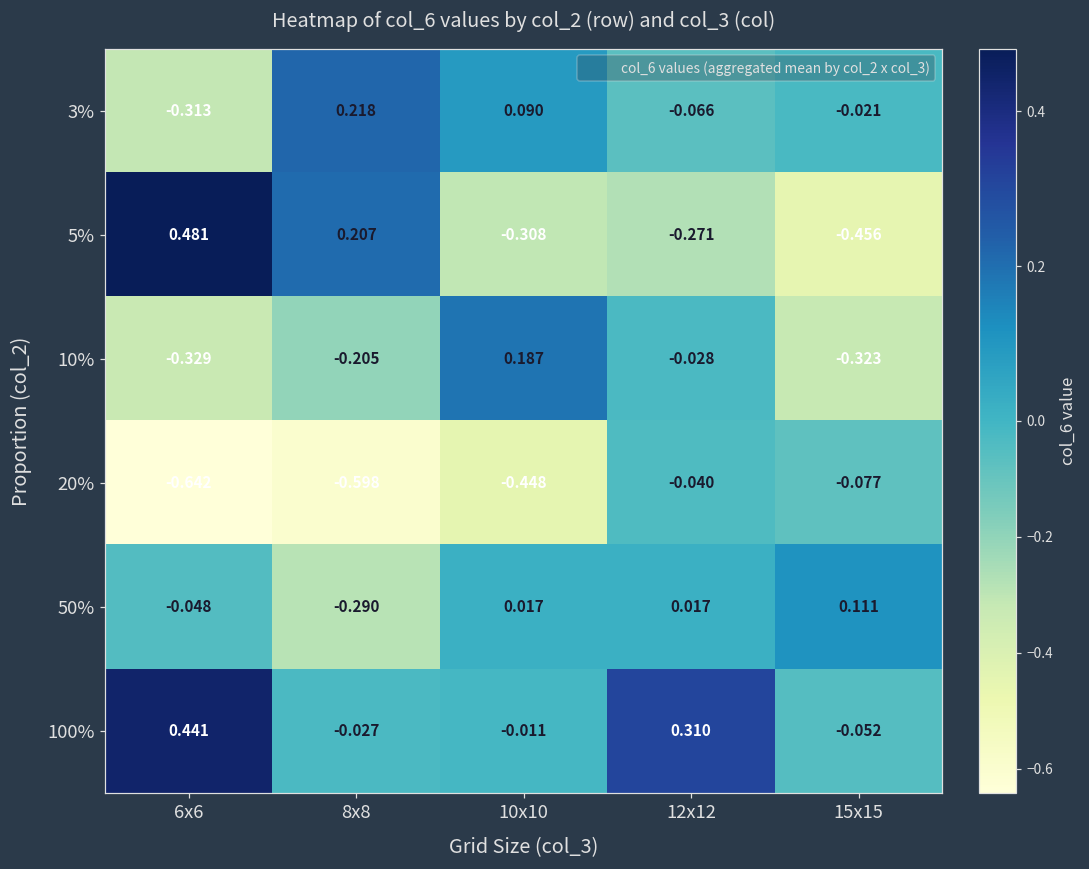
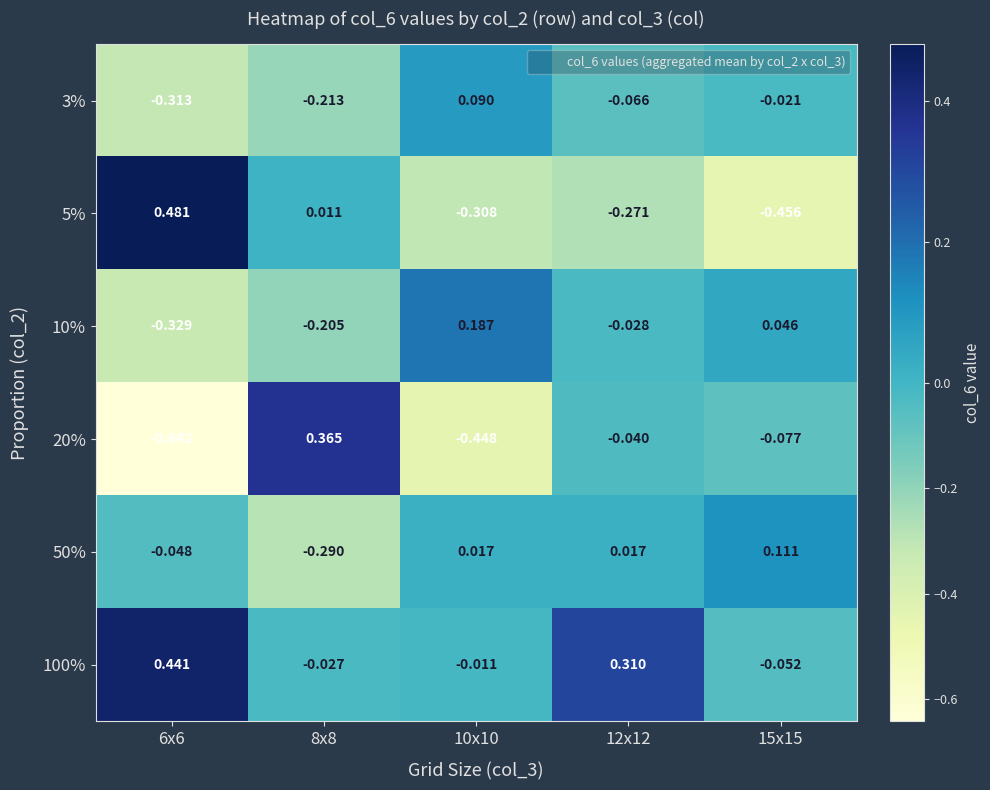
  {
    "3%": {
      "6x6": -0.313,
-     "8x8": 0.218,
+     "8x8": -0.213,
      "10x10": 0.090,
      "12x12": -0.066,
      "15x15": -0.021
    },
    "5%": {
      "6x6": 0.481,
-     "8x8": 0.207,
+     "8x8": 0.011,
      "10x10": -0.308,
      "12x12": -0.271,
      "15x15": -0.456
    },
    "10%": {
      "6x6": -0.329,
      "8x8": -0.205,
      "10x10": 0.187,
      "12x12": -0.028,
-     "15x15": -0.323
+     "15x15": 0.046
    },
    "20%": {
-     "8x8": -0.598,
+     "8x8": 0.365,
      "10x10": -0.448,
      "12x12": -0.040,
      "15x15": -0.077
    },
    "50%": {
      "6x6": -0.048,
      "8x8": -0.290,
      "10x10": 0.017,
      "12x12": 0.017,
      "15x15": 0.111
    },
    "100%": {
      "6x6": 0.441,
      "8x8": -0.027,
      "10x10": -0.011,
      "12x12": 0.310,
      "15x15": -0.052
    }
  }
